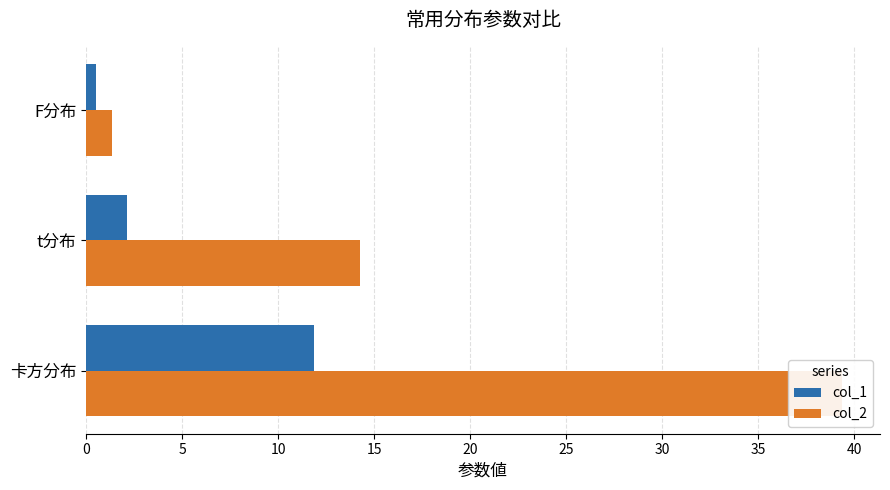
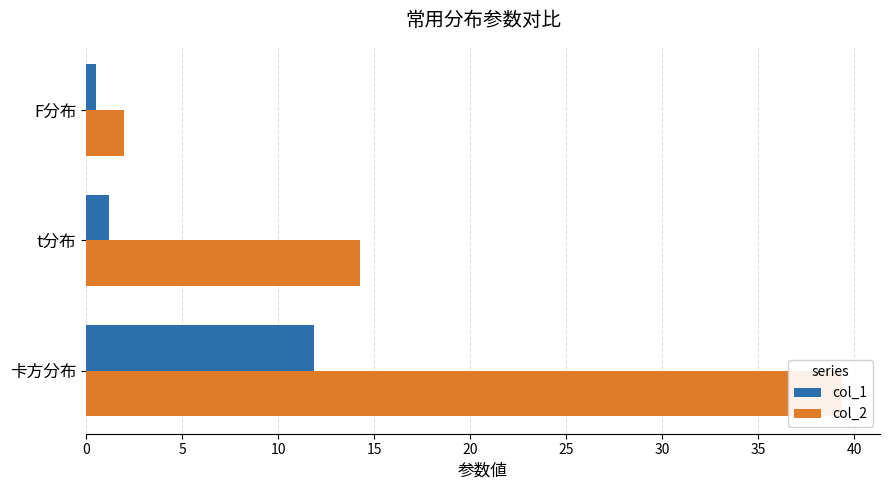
  {
    "col_1": {
      "F分布": 0.5,
-     "t分布": 2.1,
+     "t分布": 1.2,
      "卡方分布": 11.8
    },
    "col_2": {
-     "F分布": 1.3,
+     "F分布": 2.0,
      "t分布": 14.3
    }
  }
